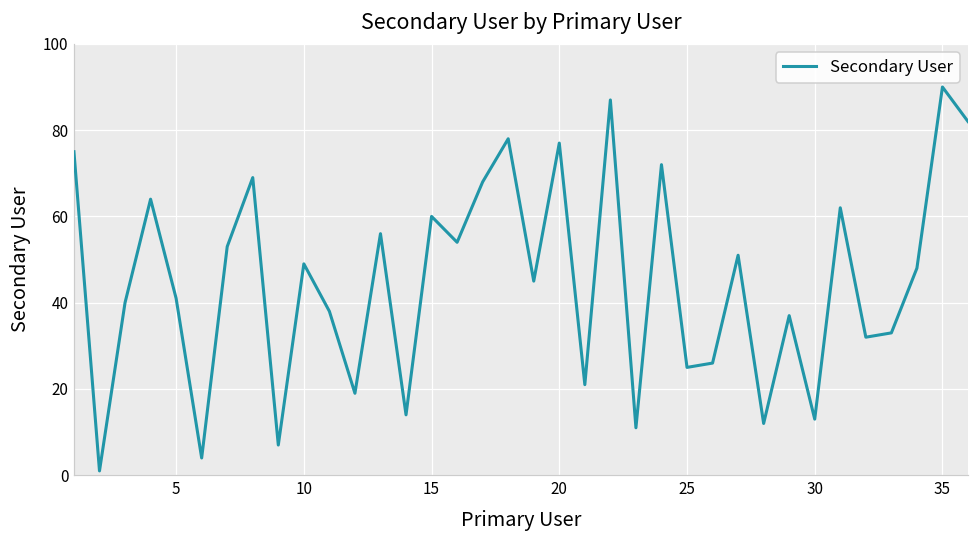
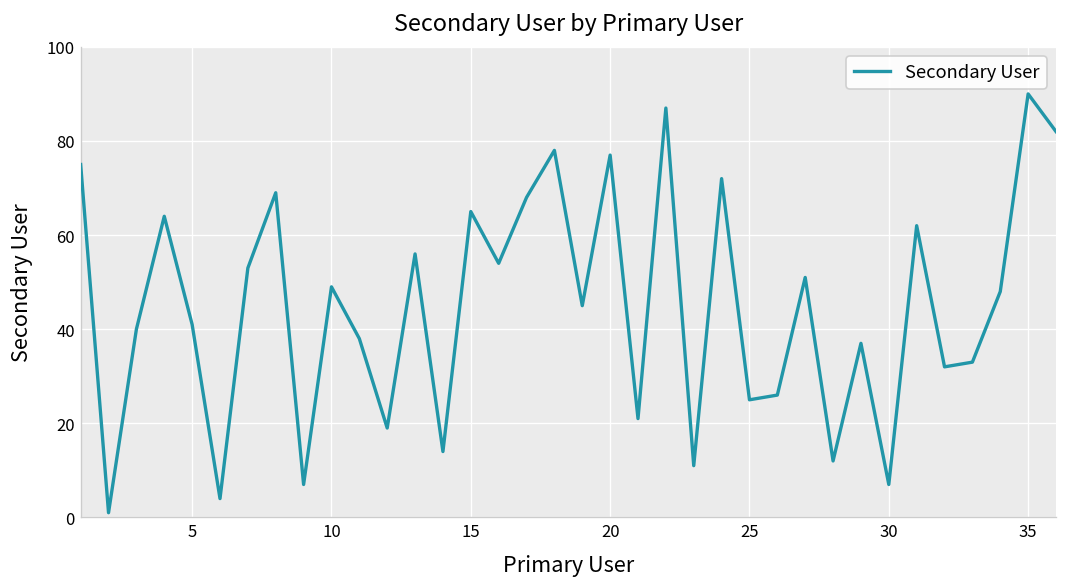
  {
    "5": 41,
    "10": 49,
-   "15": 60,
+   "15": 65,
    "20": 77,
    "25": 25,
-   "30": 13,
+   "30": 7,
    "35": 90
  }
